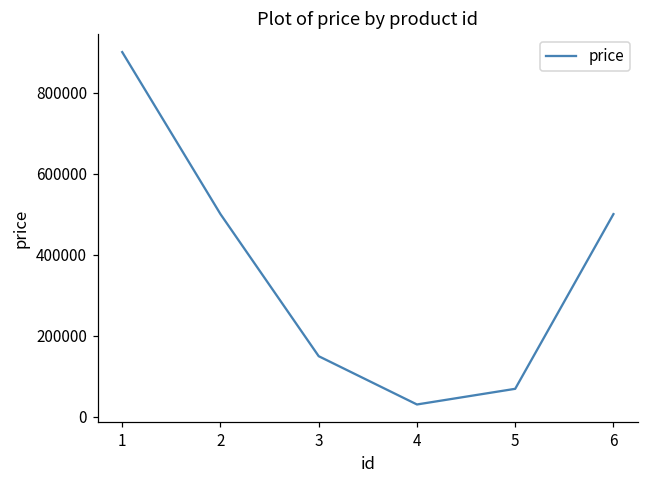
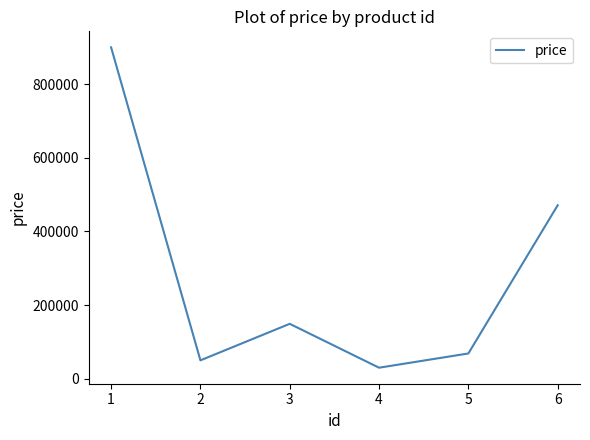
  {
    "1": 900000,
-   "2": 500000,
+   "2": 50000,
    "3": 150000,
    "4": 30000,
    "5": 70000,
-   "6": 500000
+   "6": 470000
  }
